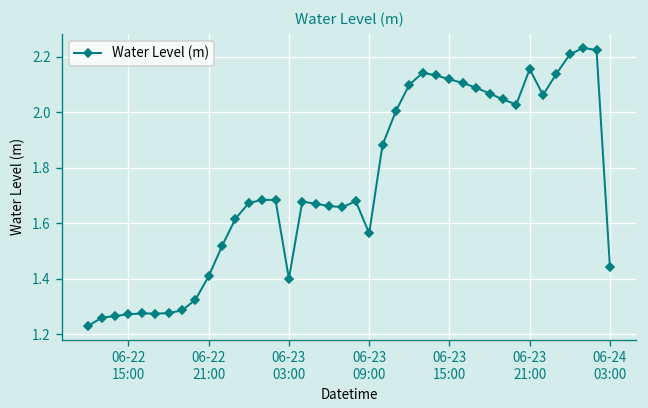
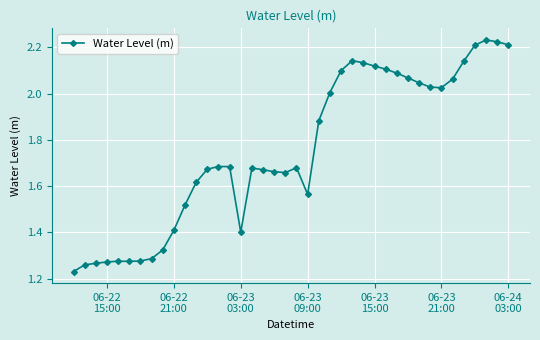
  {
    "06-22 15:00": 1.27,
    "06-22 21:00": 1.41,
    "06-23 03:00": 1.40,
    "06-23 09:00": 1.56,
    "06-23 15:00": 2.12,
-   "06-23 21:00": 2.16,
-   "06-24 03:00": 1.44
+   "06-23 21:00": 2.03,
+   "06-24 03:00": 2.21
  }
